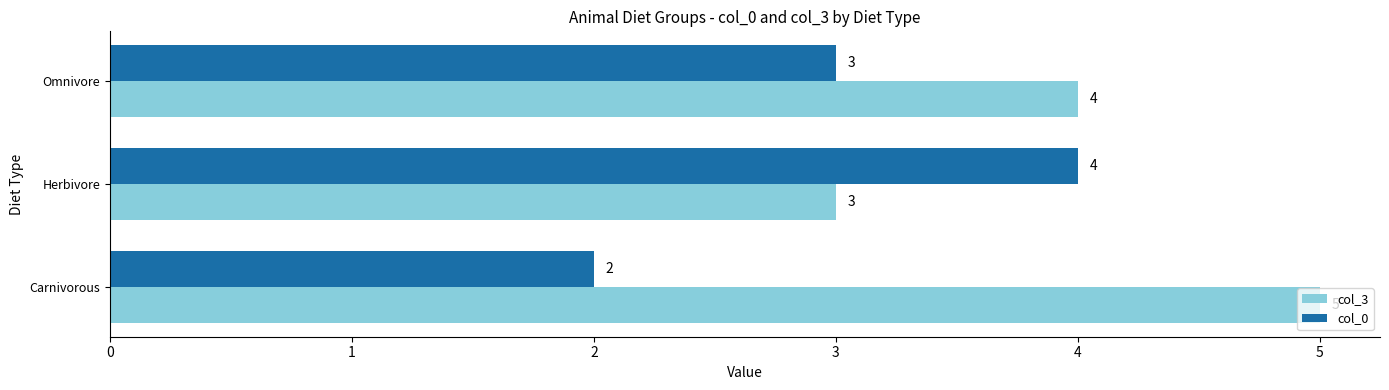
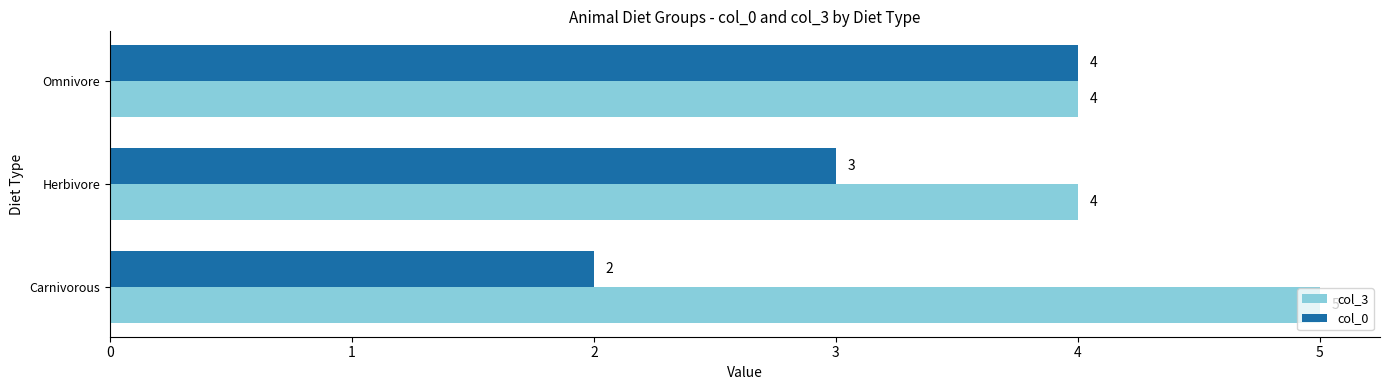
  {
    "col_3": {
      "Omnivore": 4,
-     "Herbivore": 3
+     "Herbivore": 4
    },
    "col_0": {
-     "Omnivore": 3,
-     "Herbivore": 4,
+     "Omnivore": 4,
+     "Herbivore": 3,
      "Carnivorous": 2
    }
  }
